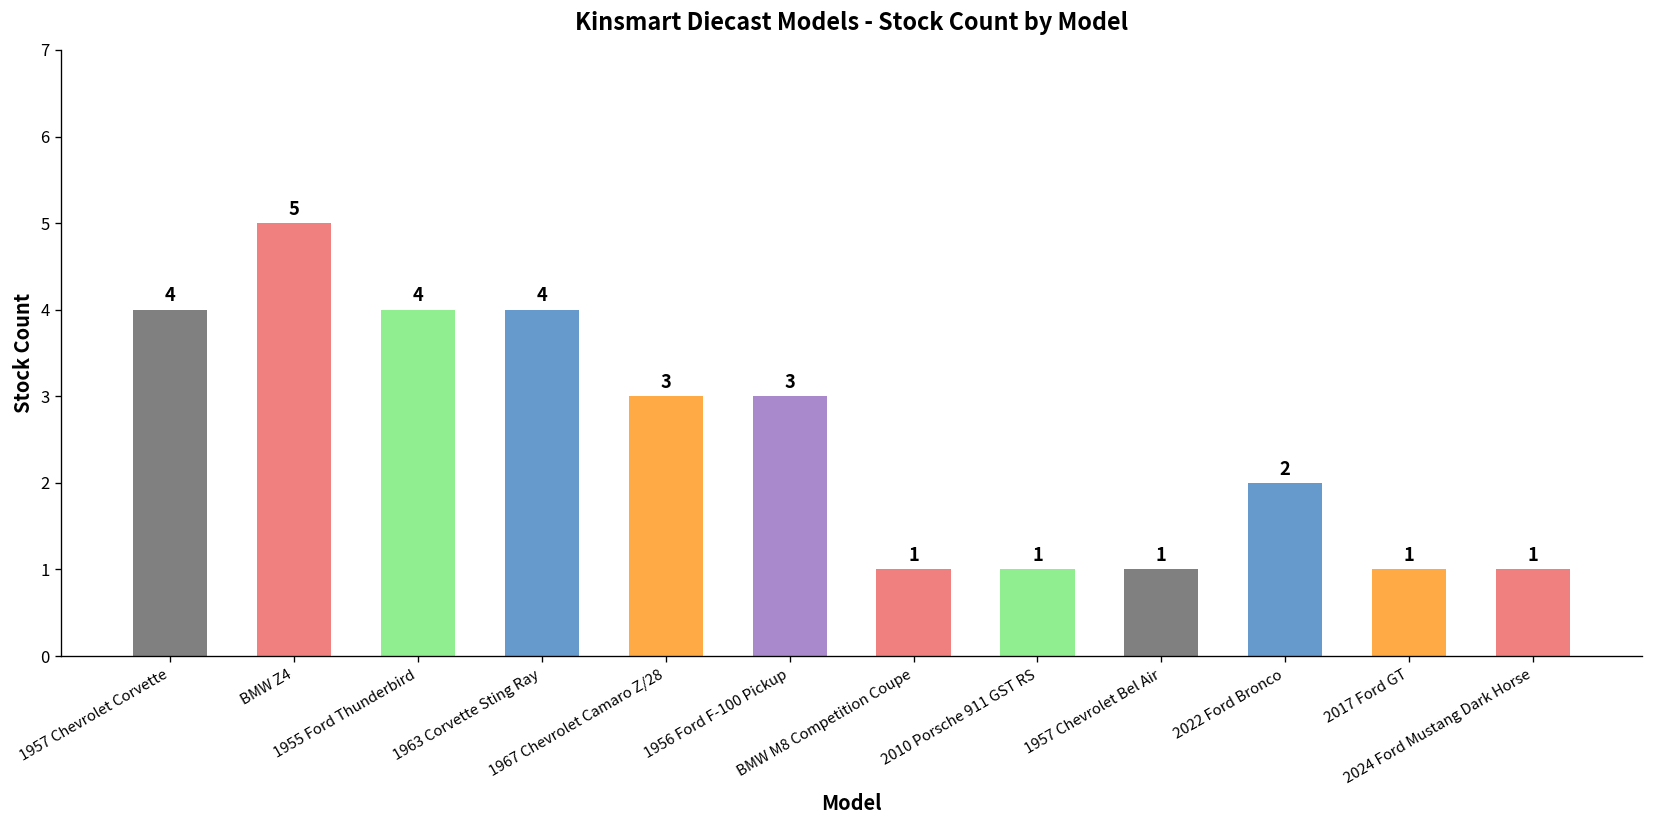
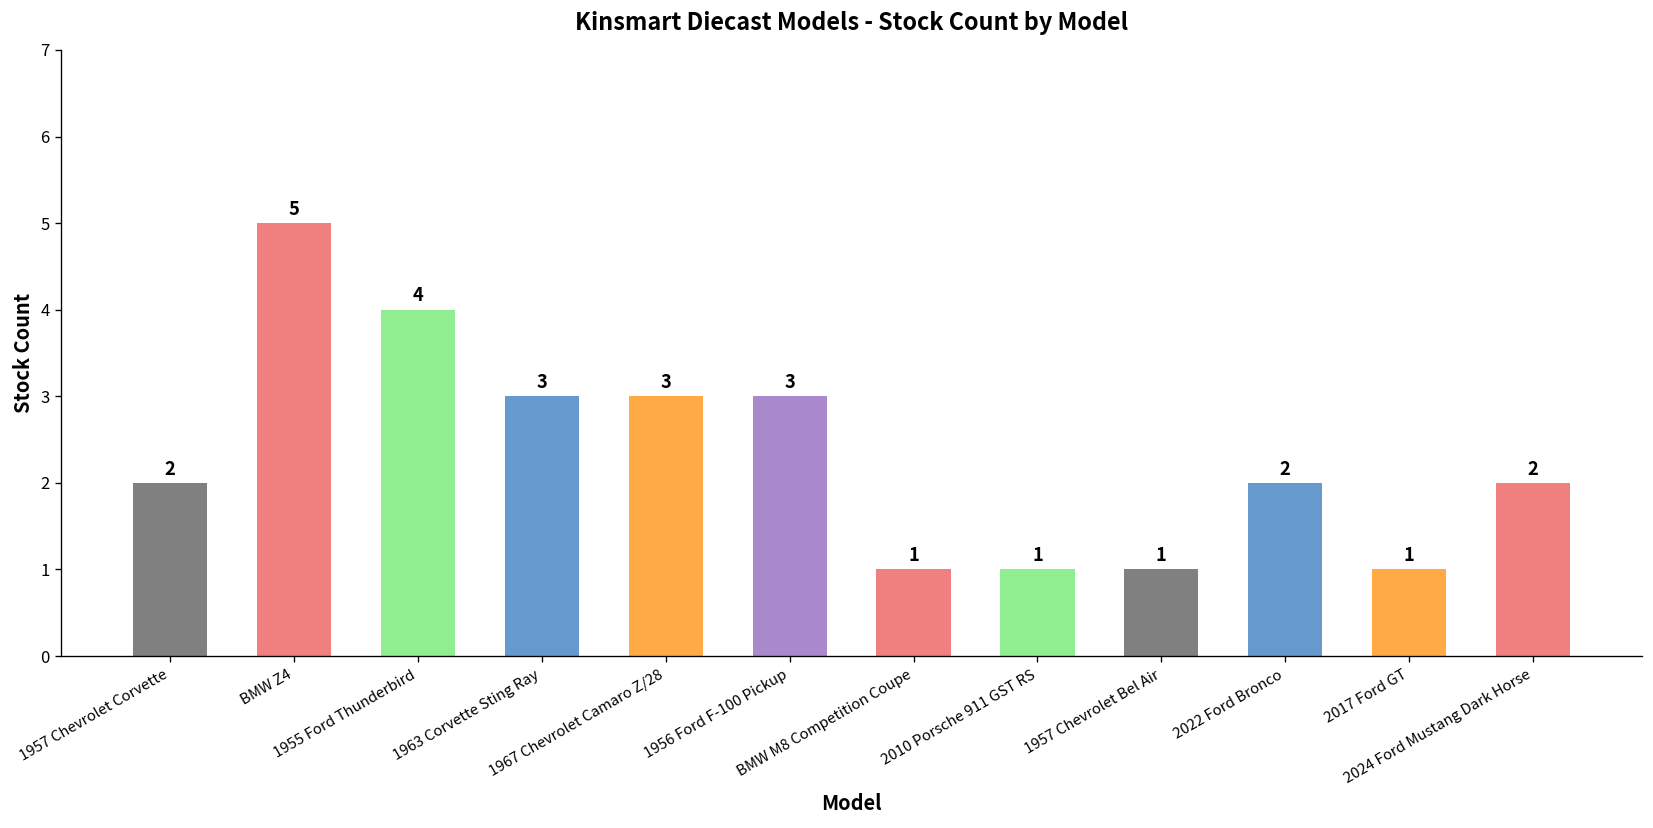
  {
-   "1957 Chevrolet Corvette": 4,
+   "1957 Chevrolet Corvette": 2,
    "BMW Z4": 5,
    "1955 Ford Thunderbird": 4,
-   "1963 Corvette Sting Ray": 4,
+   "1963 Corvette Sting Ray": 3,
    "1967 Chevrolet Camaro Z/28": 3,
    "1956 Ford F-100 Pickup": 3,
    "BMW M8 Competition Coupe": 1,
    "2010 Porsche 911 GST RS": 1,
    "1957 Chevrolet Bel Air": 1,
    "2022 Ford Bronco": 2,
    "2017 Ford GT": 1,
-   "2024 Ford Mustang Dark Horse": 1
+   "2024 Ford Mustang Dark Horse": 2
  }
